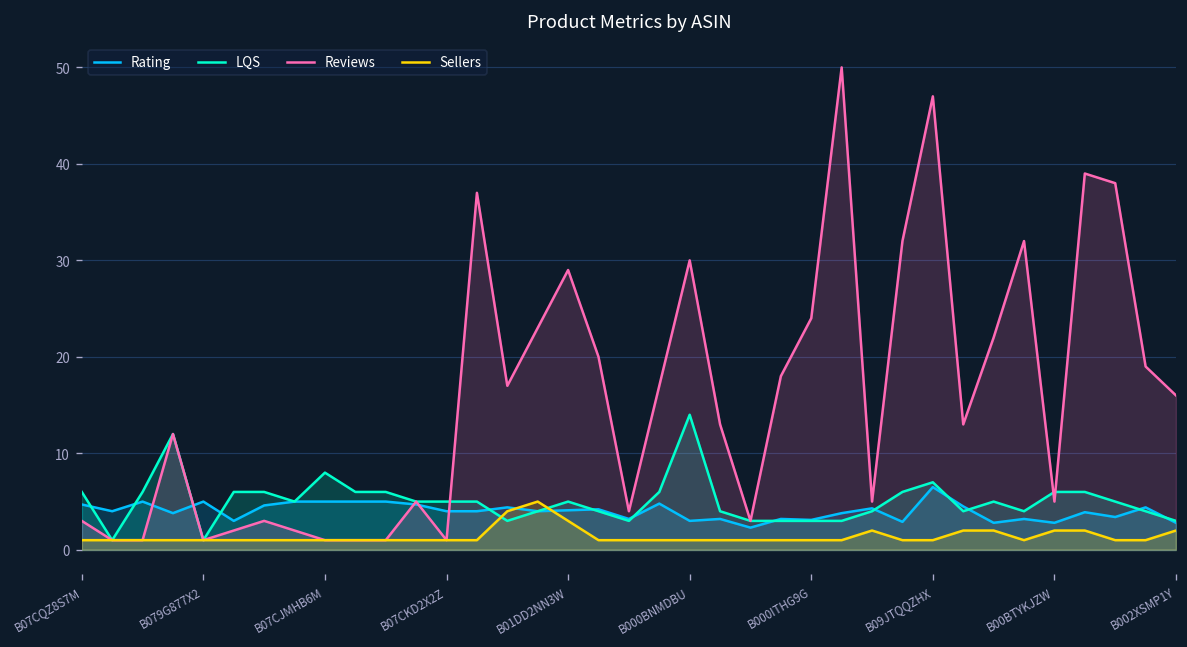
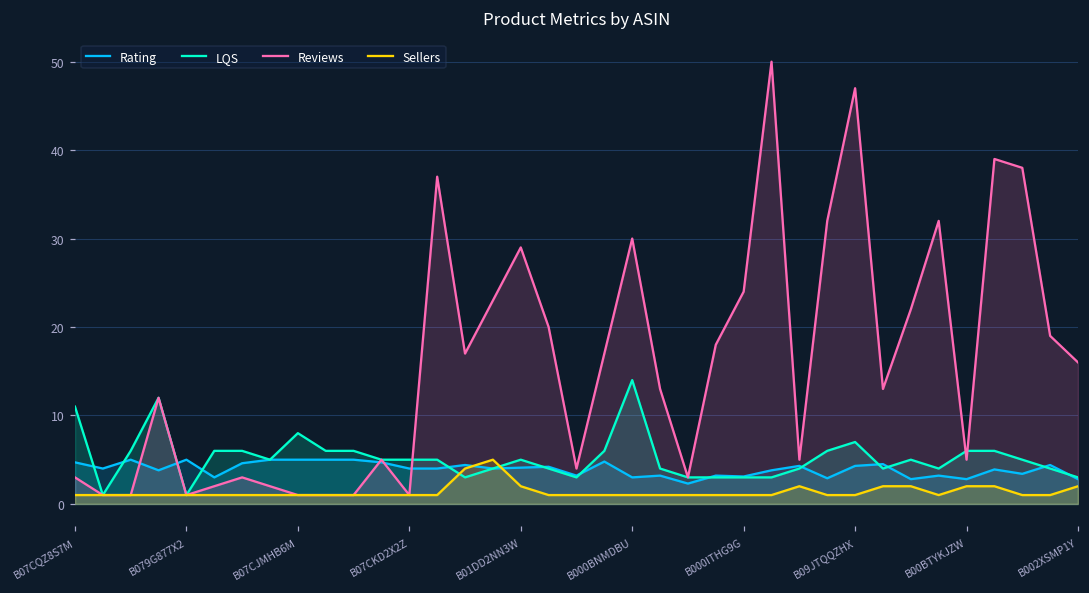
  {
    "Rating": {
      "B07CQZ8S7M": 5,
      "B079G877X2": 5,
      "B07CJMHB6M": 5,
      "B07CKD2X2Z": 4,
      "B01DD2NN3W": 4,
      "B000BNMDBU": 3,
-     "B09JTQQZHX": 7,
+     "B09JTQQZHX": 4,
      "B00BTYKJZW": 3
    },
    "LQS": {
-     "B07CQZ8S7M": 6,
+     "B07CQZ8S7M": 11,
      "B07CJMHB6M": 8,
      "B07CKD2X2Z": 5,
      "B01DD2NN3W": 5,
      "B000BNMDBU": 14,
      "B09JTQQZHX": 7,
      "B00BTYKJZW": 6
    },
    "Reviews": {
      "B07CQZ8S7M": 3,
      "B01DD2NN3W": 29,
      "B000BNMDBU": 30,
      "B000ITHG9G": 24,
      "B09JTQQZHX": 47,
      "B00BTYKJZW": 5,
      "B002XSMP1Y": 16
    },
    "Sellers": {
      "B07CQZ8S7M": 1,
-     "B01DD2NN3W": 3,
+     "B01DD2NN3W": 2,
      "B000BNMDBU": 1,
      "B000ITHG9G": 1,
      "B09JTQQZHX": 1,
      "B00BTYKJZW": 2,
      "B002XSMP1Y": 2
    }
  }
